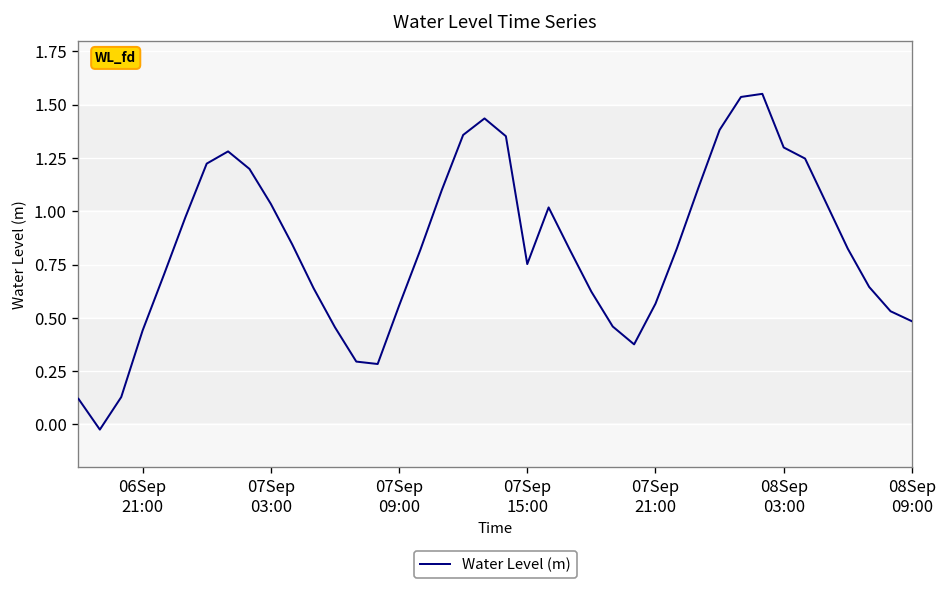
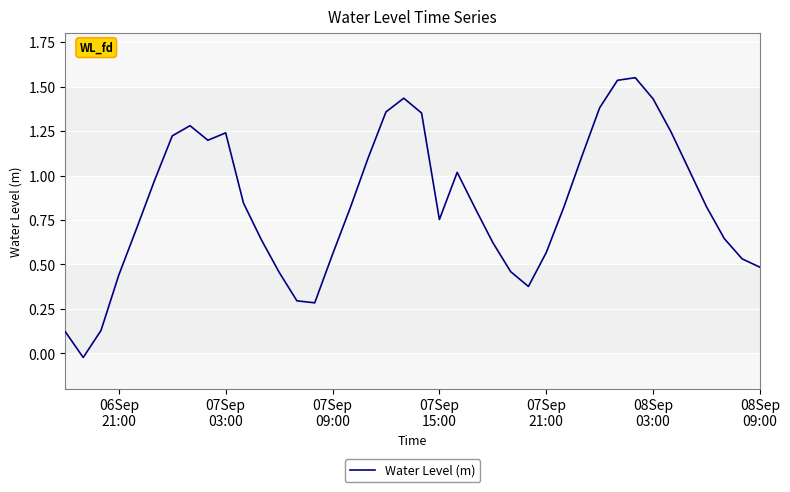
  {
    "06Sep 21:00": 0.44,
-   "07Sep 03:00": 1.03,
+   "07Sep 03:00": 1.24,
    "07Sep 09:00": 0.56,
    "07Sep 15:00": 0.75,
    "07Sep 21:00": 0.57,
-   "08Sep 03:00": 1.30,
+   "08Sep 03:00": 1.43,
    "08Sep 09:00": 0.48
  }
